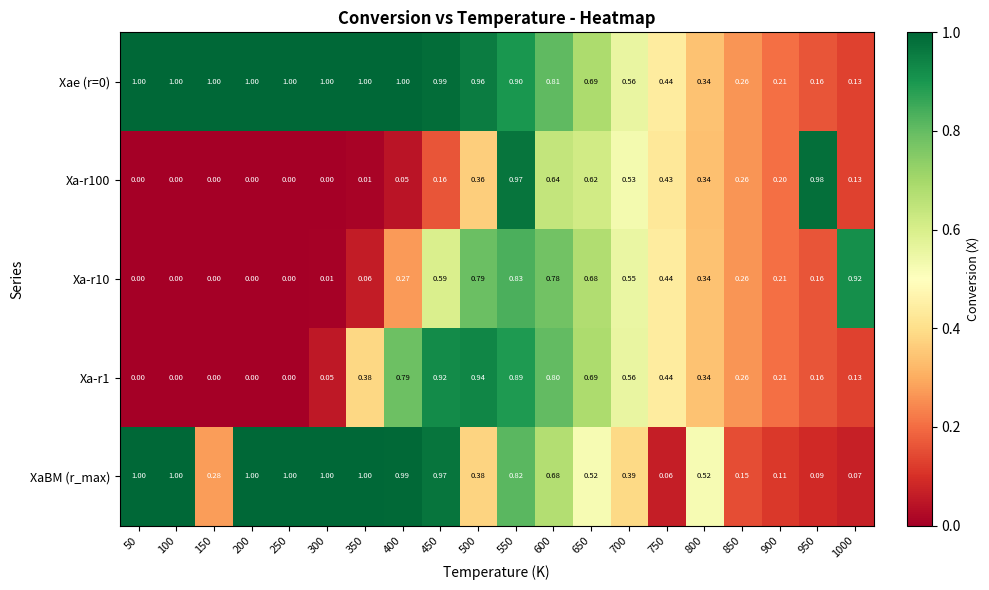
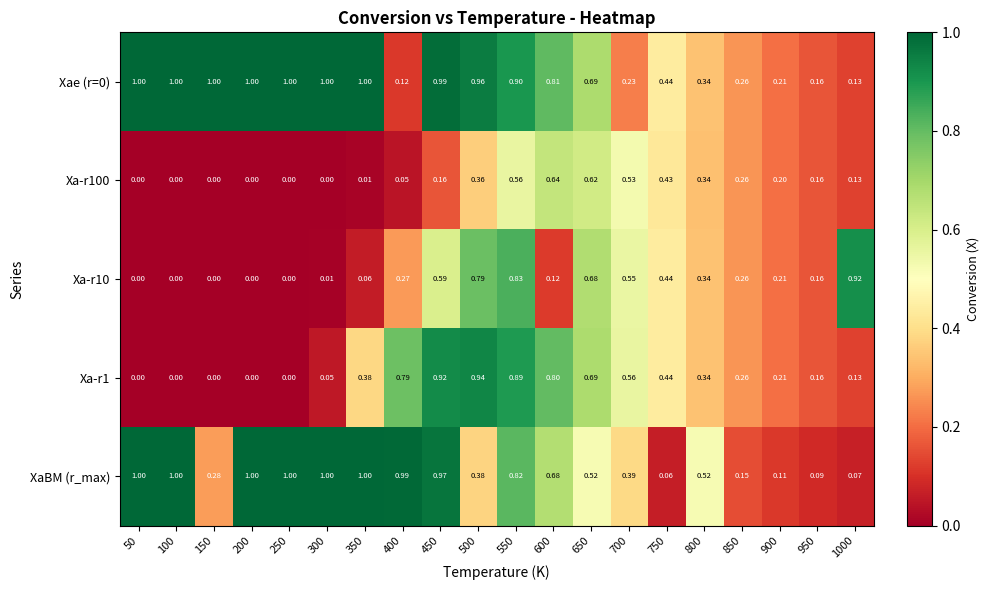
  {
    "Xae (r=0)": {
      "50": 1.00,
      "100": 1.00,
      "150": 1.00,
      "200": 1.00,
      "250": 1.00,
      "300": 1.00,
      "350": 1.00,
-     "400": 1.00,
+     "400": 0.12,
      "450": 0.99,
      "500": 0.96,
      "550": 0.90,
      "600": 0.81,
      "650": 0.69,
-     "700": 0.56,
+     "700": 0.23,
      "750": 0.44,
      "800": 0.34,
      "850": 0.26,
      "900": 0.21,
      "950": 0.16,
      "1000": 0.13
    },
    "Xa-r100": {
      "50": 0.00,
      "100": 0.00,
      "150": 0.00,
      "200": 0.00,
      "250": 0.00,
      "300": 0.00,
      "350": 0.01,
      "400": 0.05,
      "450": 0.16,
      "500": 0.36,
-     "550": 0.97,
+     "550": 0.56,
      "600": 0.64,
      "650": 0.62,
      "700": 0.53,
      "750": 0.43,
      "800": 0.34,
      "850": 0.26,
      "900": 0.20,
-     "950": 0.98,
+     "950": 0.16,
      "1000": 0.13
    },
    "Xa-r10": {
      "50": 0.00,
      "100": 0.00,
      "150": 0.00,
      "200": 0.00,
      "250": 0.00,
      "300": 0.01,
      "350": 0.06,
      "400": 0.27,
      "450": 0.59,
      "500": 0.79,
      "550": 0.83,
-     "600": 0.78,
+     "600": 0.12,
      "650": 0.68,
      "700": 0.55,
      "750": 0.44,
      "800": 0.34,
      "850": 0.26,
      "900": 0.21,
      "950": 0.16,
      "1000": 0.92
    },
    "Xa-r1": {
      "50": 0.00,
      "100": 0.00,
      "150": 0.00,
      "200": 0.00,
      "250": 0.00,
      "300": 0.05,
      "350": 0.38,
      "400": 0.79,
      "450": 0.92,
      "500": 0.94,
      "550": 0.89,
      "600": 0.80,
      "650": 0.69,
      "700": 0.56,
      "750": 0.44,
      "800": 0.34,
      "850": 0.26,
      "900": 0.21,
      "950": 0.16,
      "1000": 0.13
    },
    "XaBM (r_max)": {
      "50": 1.00,
      "100": 1.00,
      "150": 0.28,
      "200": 1.00,
      "250": 1.00,
      "300": 1.00,
      "350": 1.00,
      "400": 0.99,
      "450": 0.97,
      "500": 0.38,
      "550": 0.82,
      "600": 0.68,
      "650": 0.52,
      "700": 0.39,
      "750": 0.06,
      "800": 0.52,
      "850": 0.15,
      "900": 0.11,
      "950": 0.09,
      "1000": 0.07
    }
  }
